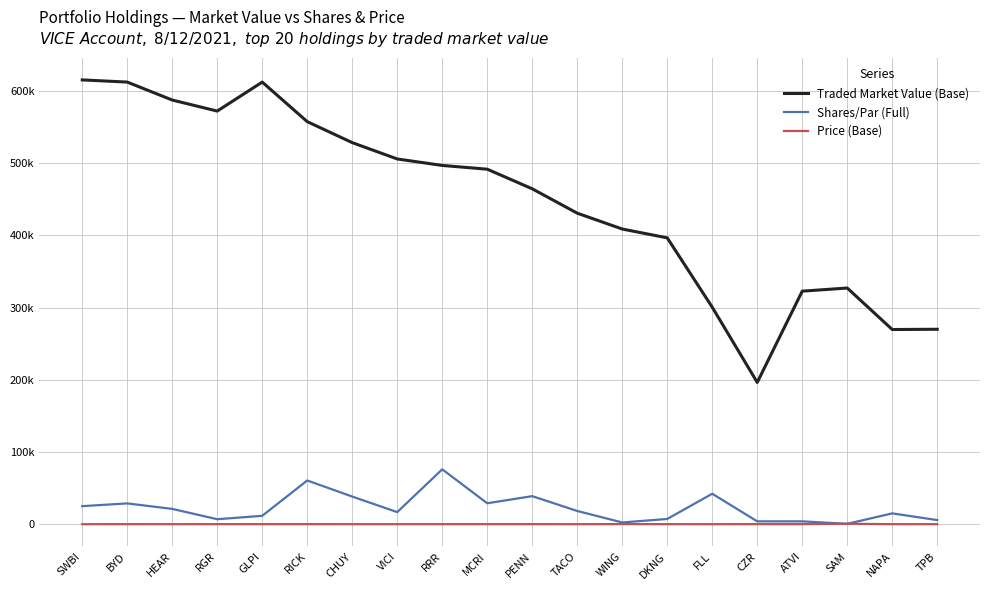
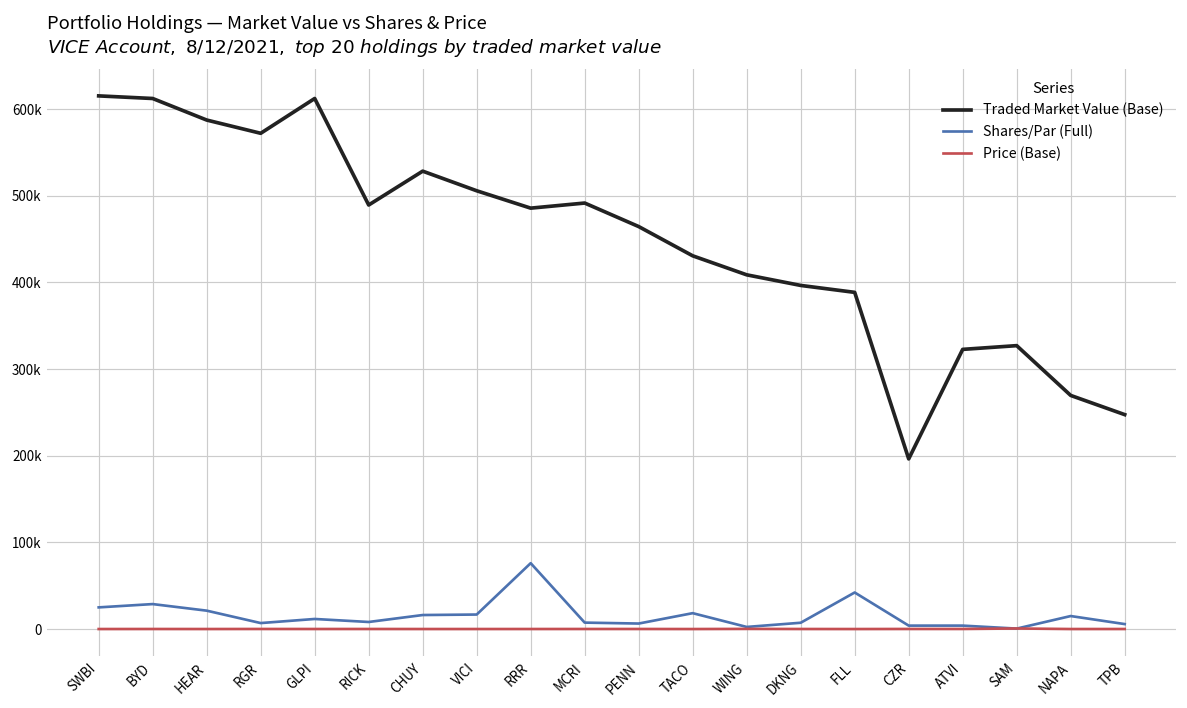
  {
    "Traded Market Value (Base)": {
      "SWBI": 620000,
      "BYD": 610000,
      "HEAR": 590000,
      "RGR": 570000,
      "GLPI": 610000,
-     "RICK": 560000,
+     "RICK": 490000,
      "CHUY": 530000,
      "VICI": 510000,
-     "RRR": 500000,
+     "RRR": 490000,
      "MCRI": 490000,
      "PENN": 460000,
      "TACO": 430000,
      "WING": 410000,
      "DKNG": 400000,
-     "FLL": 300000,
+     "FLL": 390000,
      "CZR": 200000,
      "ATVI": 320000,
      "SAM": 330000,
      "NAPA": 270000,
-     "TPB": 270000
+     "TPB": 250000
    },
    "Shares/Par (Full)": {
      "SWBI": 30000,
      "BYD": 30000,
      "HEAR": 20000,
      "RGR": 10000,
      "GLPI": 10000,
-     "RICK": 60000,
-     "CHUY": 40000,
+     "RICK": 10000,
+     "CHUY": 20000,
      "VICI": 20000,
      "RRR": 80000,
-     "MCRI": 30000,
-     "PENN": 40000,
+     "MCRI": 10000,
+     "PENN": 10000,
      "TACO": 20000,
      "DKNG": 10000,
      "FLL": 40000,
      "CZR": 0,
      "ATVI": 0,
      "NAPA": 20000,
      "TPB": 10000
    },
    "Price (Base)": {
      "SWBI": 0,
      "BYD": 0,
      "HEAR": 0,
      "RGR": 0,
      "GLPI": 0,
      "RICK": 0,
      "CHUY": 0,
      "VICI": 0,
      "RRR": 0,
      "MCRI": 0,
      "PENN": 0,
      "TACO": 0,
      "DKNG": 0,
      "FLL": 0,
      "CZR": 0,
      "ATVI": 0,
      "NAPA": 0,
      "TPB": 0
    }
  }
